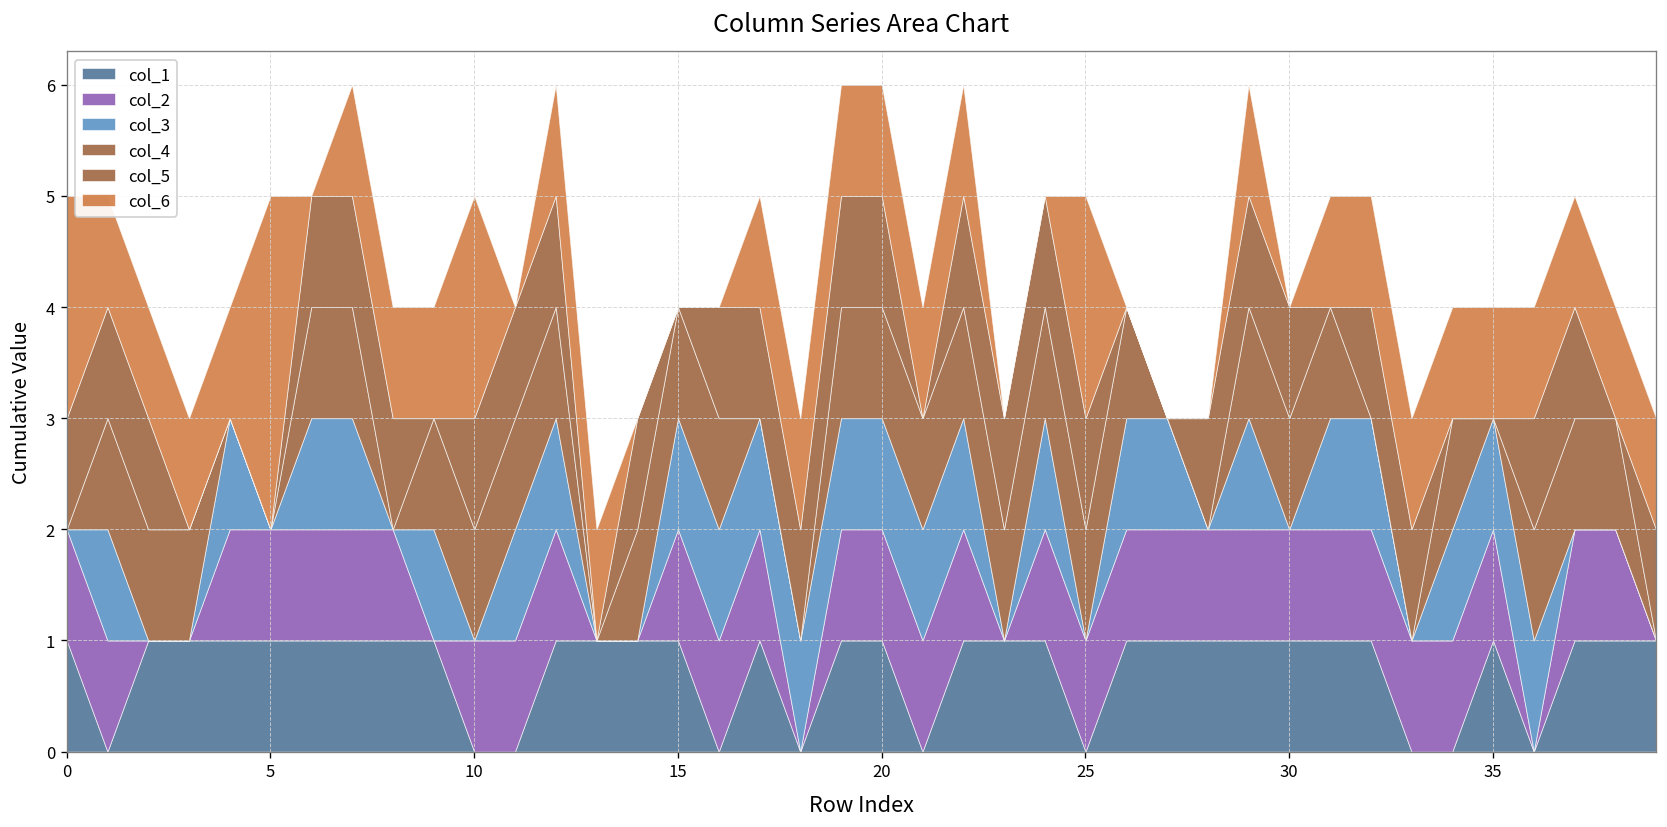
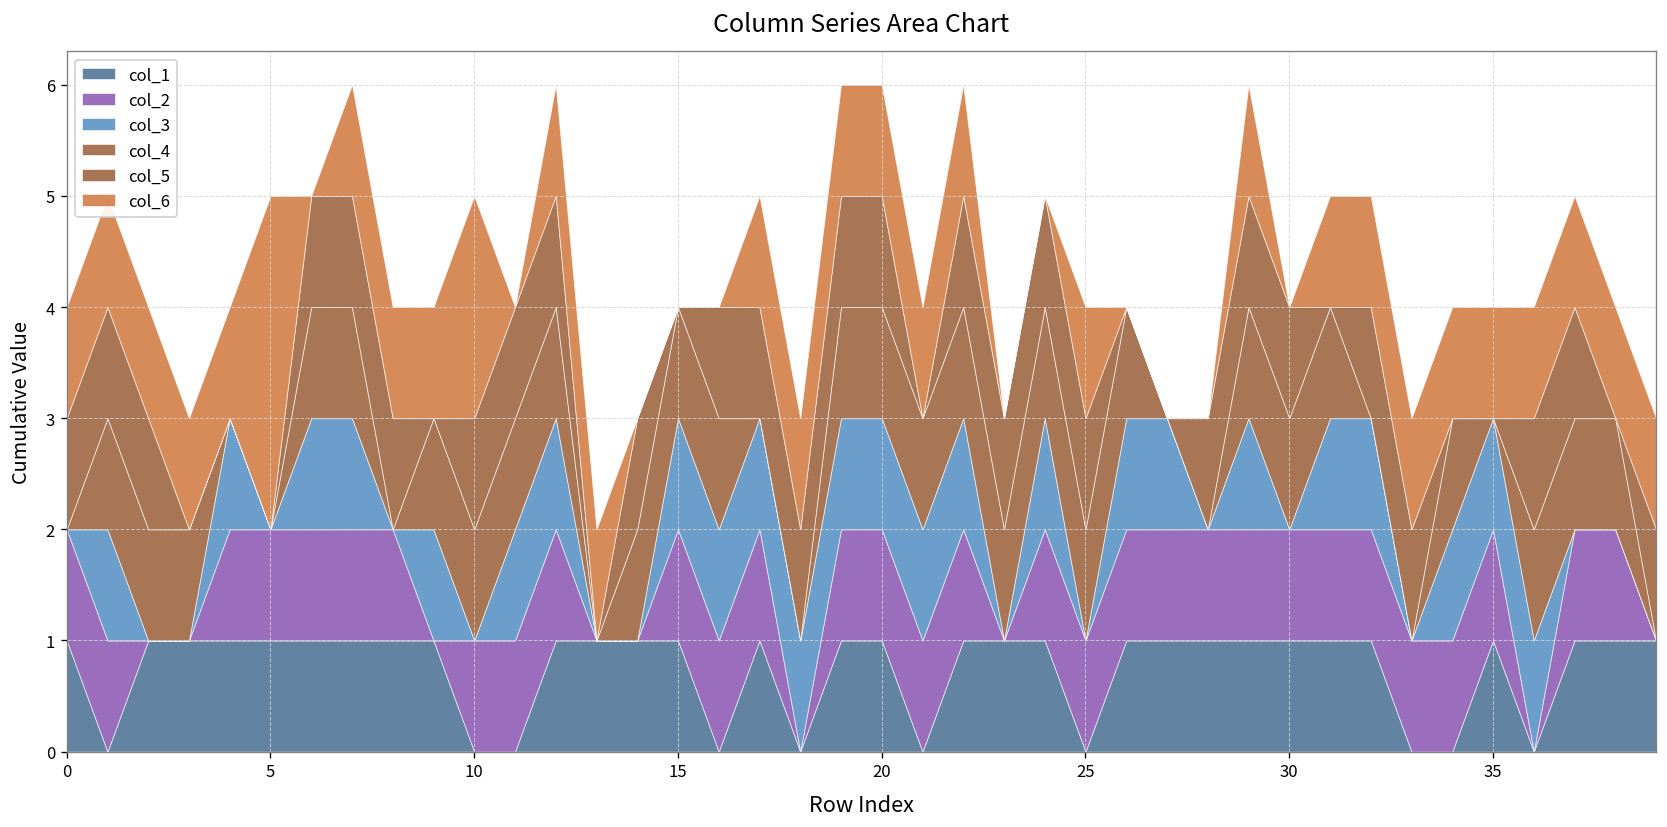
  {
    "col_1": {
      "0": 1,
      "5": 1,
      "10": 0,
      "15": 1,
      "20": 1,
      "25": 0,
      "30": 1,
      "35": 1
    },
    "col_6": {
-     "0": 2,
-     "25": 2
+     "0": 1,
+     "25": 1
    }
  }
